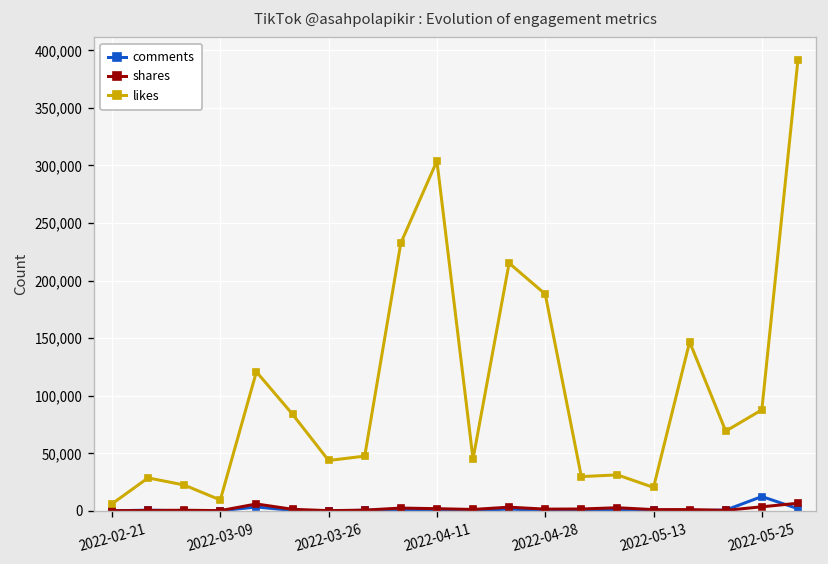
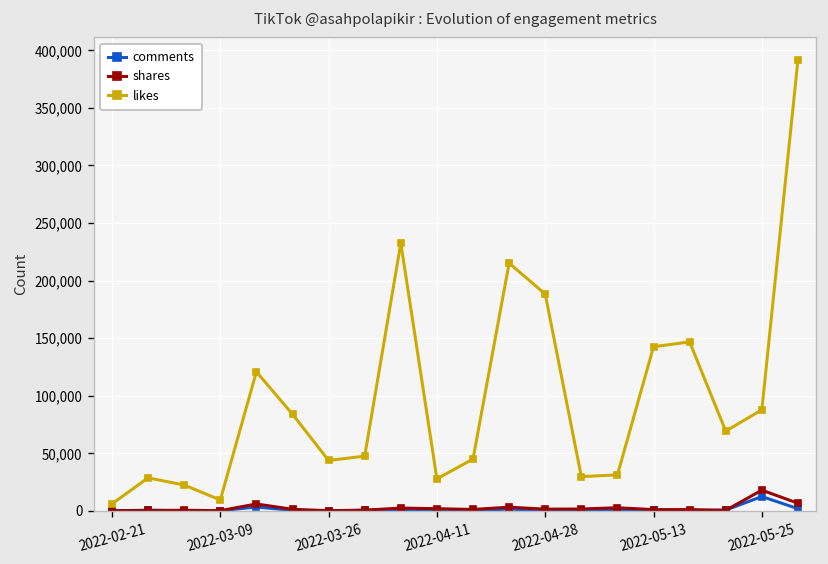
  {
    "comments": {
      "2022-05-25": "10,000"
    },
    "shares": {
-     "2022-05-25": "0"
+     "2022-05-25": "20,000"
    },
    "likes": {
      "2022-02-21": "10,000",
      "2022-03-09": "10,000",
      "2022-03-26": "40,000",
-     "2022-04-11": "300,000",
+     "2022-04-11": "30,000",
      "2022-04-28": "190,000",
-     "2022-05-13": "20,000",
+     "2022-05-13": "140,000",
      "2022-05-25": "90,000"
    }
  }
